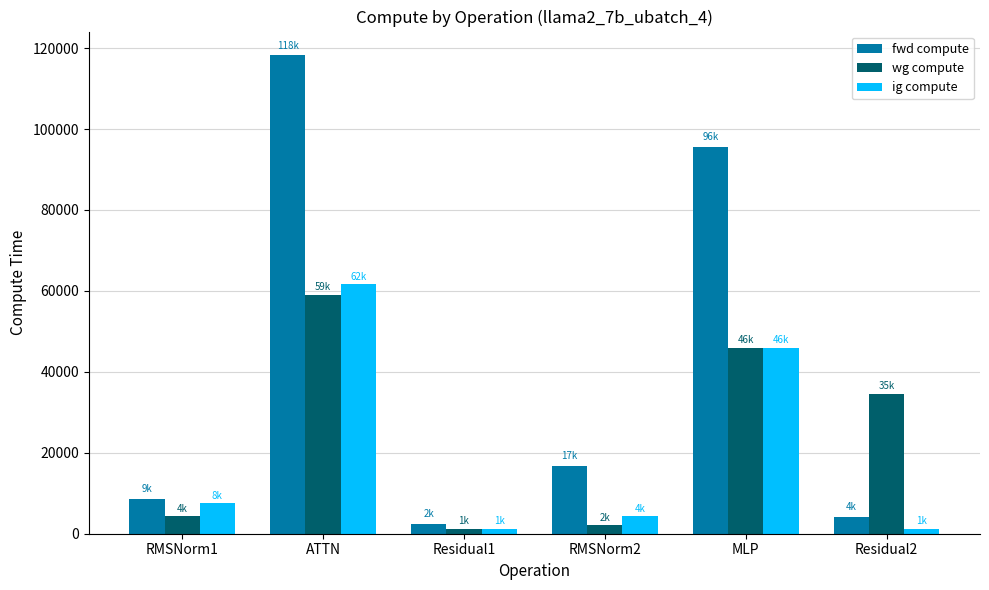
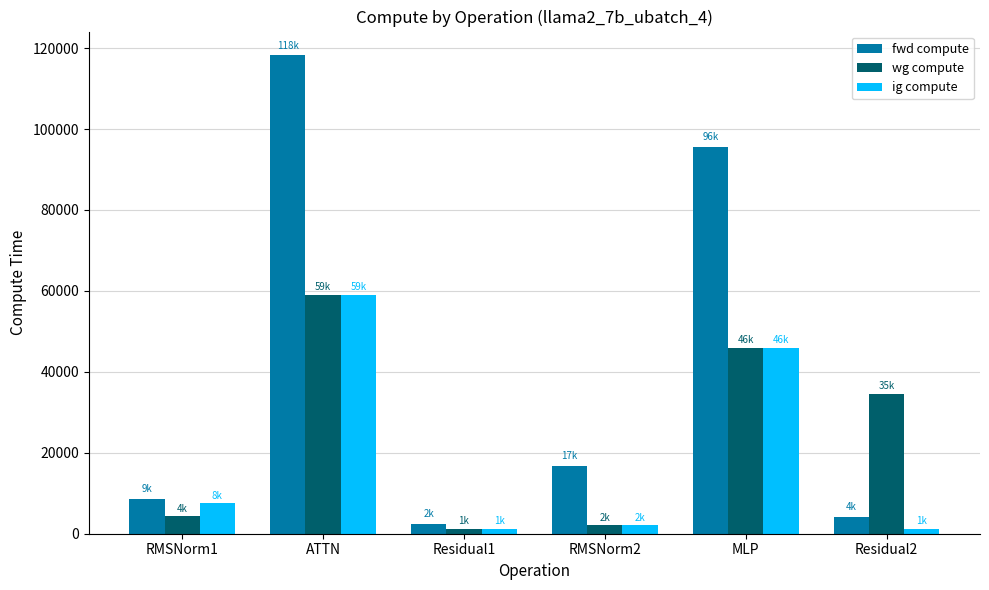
  {
    "fwd compute": {
      "RMSNorm1": "9k",
      "ATTN": "118k",
      "Residual1": "2k",
      "RMSNorm2": "17k",
      "MLP": "96k",
      "Residual2": "4k"
    },
    "wg compute": {
      "RMSNorm1": "4k",
      "ATTN": "59k",
      "Residual1": "1k",
      "RMSNorm2": "2k",
      "MLP": "46k",
      "Residual2": "35k"
    },
    "ig compute": {
      "RMSNorm1": "8k",
-     "ATTN": "62k",
+     "ATTN": "59k",
      "Residual1": "1k",
-     "RMSNorm2": "4k",
+     "RMSNorm2": "2k",
      "MLP": "46k",
      "Residual2": "1k"
    }
  }
